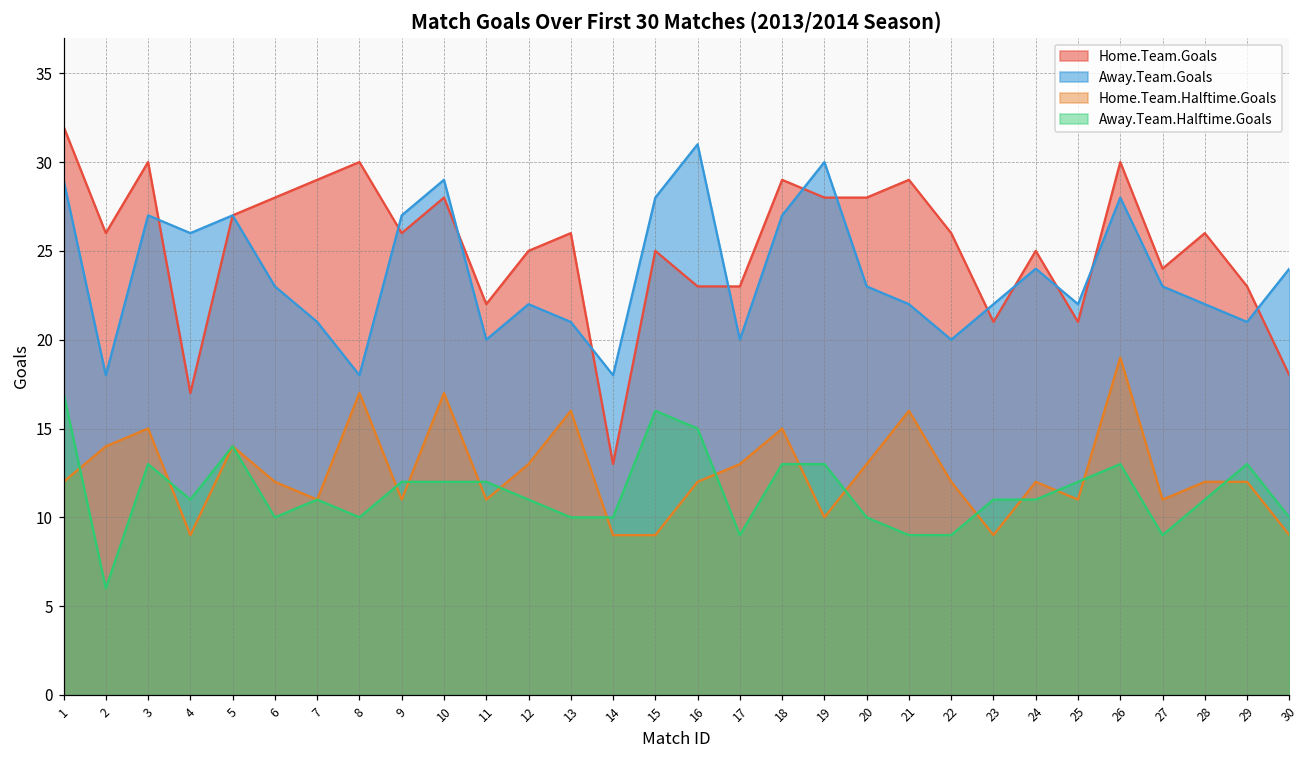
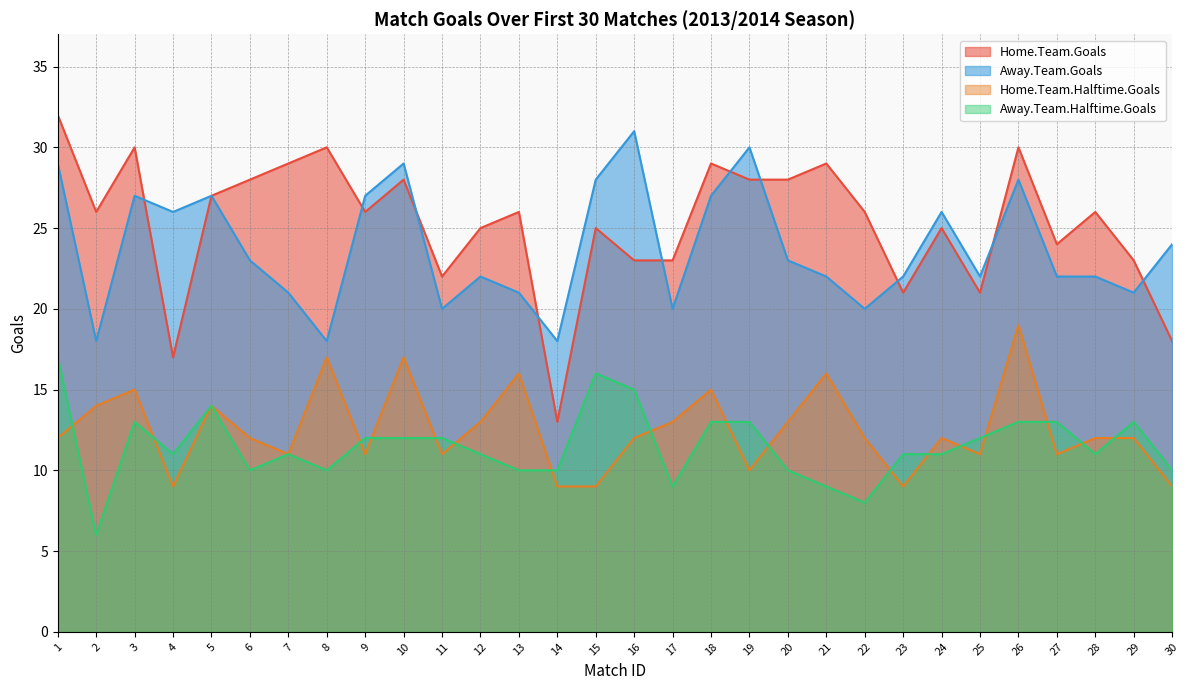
  {
    "Away.Team.Goals": {
      "1": 29,
      "2": 18,
      "3": 27,
      "4": 26,
      "6": 23,
      "7": 21,
      "8": 18,
      "9": 27,
      "10": 29,
      "11": 20,
      "12": 22,
      "13": 21,
      "14": 18,
      "15": 28,
      "16": 31,
      "17": 20,
      "18": 27,
      "19": 30,
      "20": 23,
      "21": 22,
      "22": 20,
      "23": 22,
-     "24": 24,
+     "24": 26,
      "25": 22,
      "26": 28,
-     "27": 23,
+     "27": 22,
      "28": 22,
      "29": 21,
      "30": 24
    },
    "Away.Team.Halftime.Goals": {
      "1": 17,
      "2": 6,
      "3": 13,
      "4": 11,
      "6": 10,
      "8": 10,
      "9": 12,
      "10": 12,
      "11": 12,
      "12": 11,
      "13": 10,
      "14": 10,
      "15": 16,
      "16": 15,
      "17": 9,
      "18": 13,
      "19": 13,
      "20": 10,
      "21": 9,
-     "22": 9,
+     "22": 8,
      "23": 11,
      "24": 11,
      "25": 12,
      "26": 13,
-     "27": 9,
+     "27": 13,
      "28": 11,
      "29": 13,
      "30": 10
    }
  }
